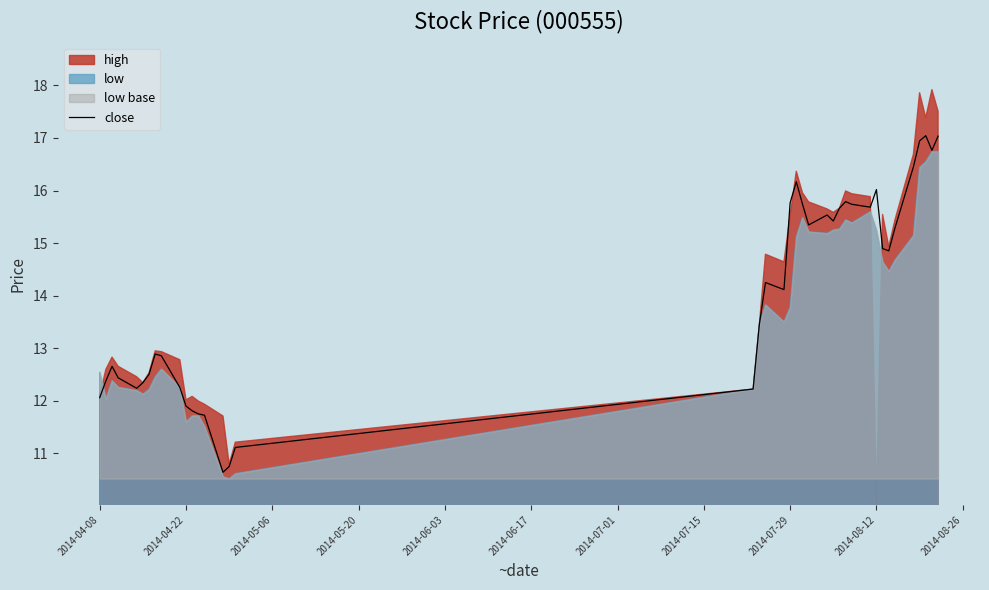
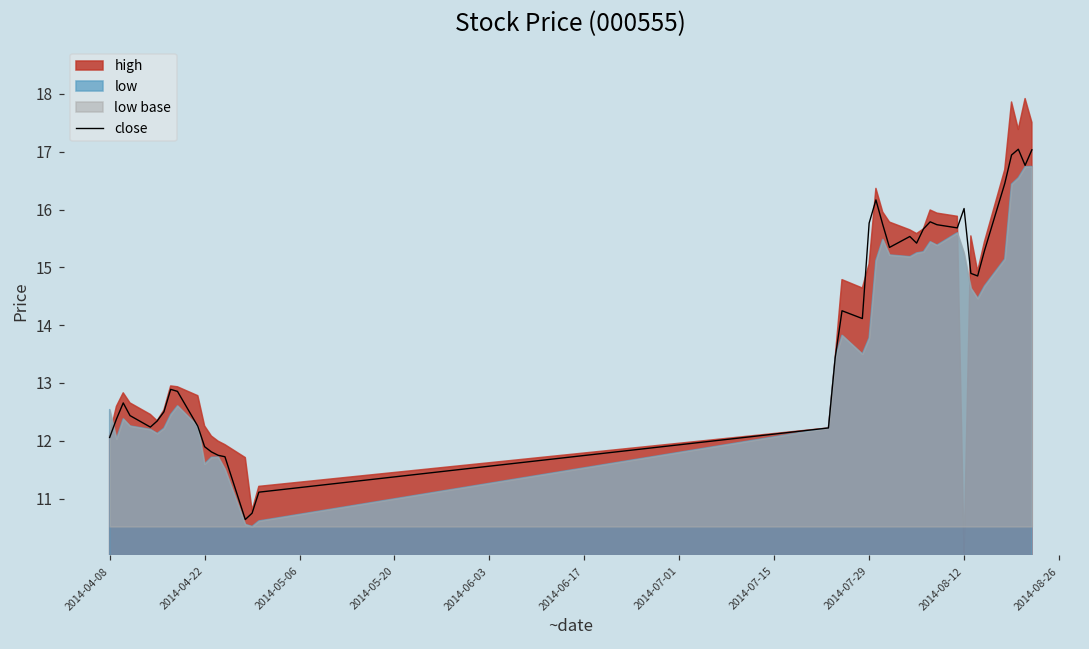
  {
    "high": {
-     "2014-04-22": 12.0,
-     "2014-07-29": 15.5,
+     "2014-04-22": 12.3,
+     "2014-07-29": 15.1,
      "2014-08-12": 10.1
    },
    "close": {
      "2014-04-22": 11.9,
      "2014-07-29": 15.8,
      "2014-08-12": 16.0
    },
    "low base": {
      "2014-04-08": 12.5,
      "2014-04-22": 11.6,
      "2014-07-29": 13.8,
      "2014-08-12": 15.2
    }
  }
